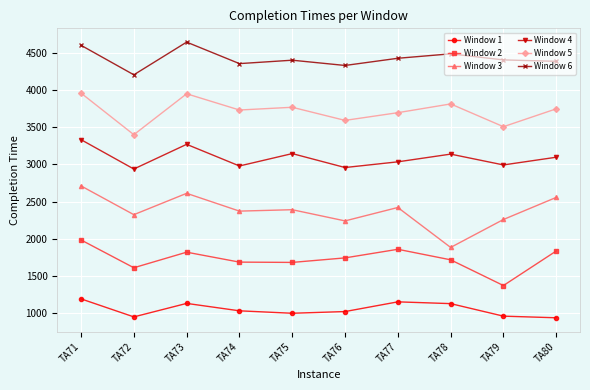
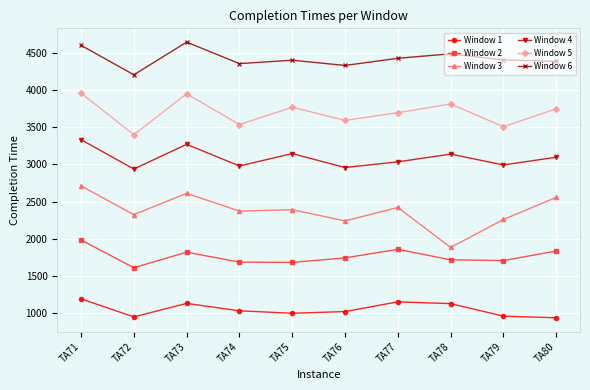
  {
    "Window 2": {
      "TA71": 2000,
      "TA72": 1600,
      "TA73": 1800,
      "TA74": 1700,
      "TA75": 1700,
      "TA76": 1700,
      "TA77": 1900,
      "TA78": 1700,
-     "TA79": 1400,
+     "TA79": 1700,
      "TA80": 1800
    },
    "Window 3": {
      "TA71": 2700,
      "TA72": 2300,
      "TA73": 2600,
      "TA74": 2400,
      "TA75": 2400,
      "TA76": 2200,
      "TA77": 2400,
      "TA78": 1900,
      "TA79": 2300,
      "TA80": 2600
    },
    "Window 5": {
      "TA71": 4000,
      "TA72": 3400,
      "TA73": 4000,
-     "TA74": 3700,
+     "TA74": 3500,
      "TA75": 3800,
      "TA76": 3600,
      "TA77": 3700,
      "TA78": 3800,
      "TA79": 3500,
      "TA80": 3800
    }
  }
